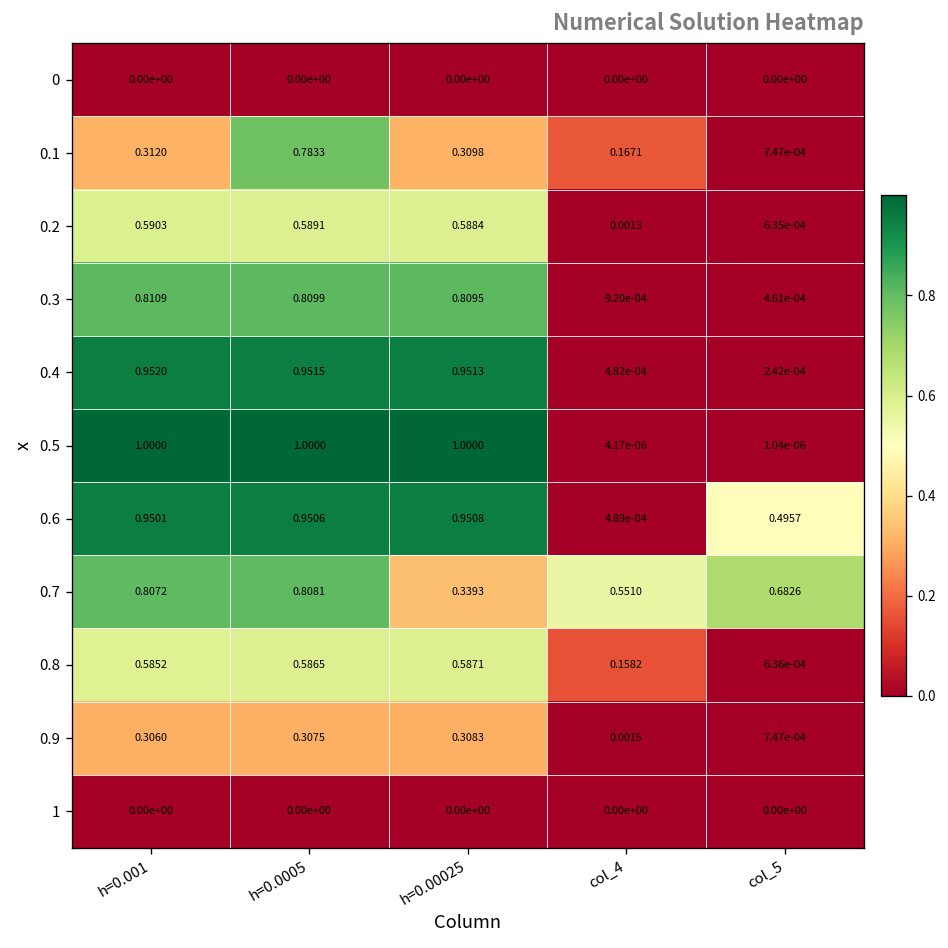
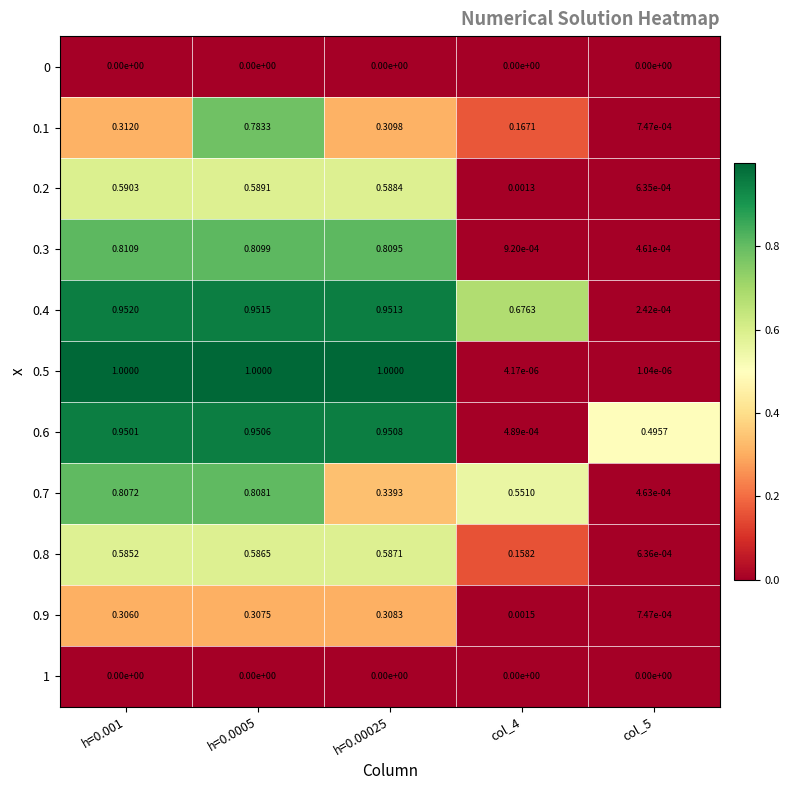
  {
    "0": {
      "h=0.001": "0.00e+00",
      "h=0.0005": "0.00e+00",
      "h=0.00025": "0.00e+00",
      "col_4": "0.00e+00",
      "col_5": "0.00e+00"
    },
    "0.1": {
      "h=0.001": "0.3120",
      "h=0.0005": "0.7833",
      "h=0.00025": "0.3098",
      "col_4": "0.1671",
      "col_5": "7.47e-04"
    },
    "0.2": {
      "h=0.001": "0.5903",
      "h=0.0005": "0.5891",
      "h=0.00025": "0.5884",
      "col_4": "0.0013",
      "col_5": "6.35e-04"
    },
    "0.3": {
      "h=0.001": "0.8109",
      "h=0.0005": "0.8099",
      "h=0.00025": "0.8095",
      "col_4": "9.20e-04",
      "col_5": "4.61e-04"
    },
    "0.4": {
      "h=0.001": "0.9520",
      "h=0.0005": "0.9515",
      "h=0.00025": "0.9513",
-     "col_4": "4.82e-04",
+     "col_4": "0.6763",
      "col_5": "2.42e-04"
    },
    "0.5": {
      "h=0.001": "1.0000",
      "h=0.0005": "1.0000",
      "h=0.00025": "1.0000",
      "col_4": "4.17e-06",
      "col_5": "1.04e-06"
    },
    "0.6": {
      "h=0.001": "0.9501",
      "h=0.0005": "0.9506",
      "h=0.00025": "0.9508",
      "col_4": "4.89e-04",
      "col_5": "0.4957"
    },
    "0.7": {
      "h=0.001": "0.8072",
      "h=0.0005": "0.8081",
      "h=0.00025": "0.3393",
      "col_4": "0.5510",
-     "col_5": "0.6826"
+     "col_5": "4.63e-04"
    },
    "0.8": {
      "h=0.001": "0.5852",
      "h=0.0005": "0.5865",
      "h=0.00025": "0.5871",
      "col_4": "0.1582",
      "col_5": "6.36e-04"
    },
    "0.9": {
      "h=0.001": "0.3060",
      "h=0.0005": "0.3075",
      "h=0.00025": "0.3083",
      "col_4": "0.0015",
      "col_5": "7.47e-04"
    },
    "1": {
      "h=0.001": "0.00e+00",
      "h=0.0005": "0.00e+00",
      "h=0.00025": "0.00e+00",
      "col_4": "0.00e+00",
      "col_5": "0.00e+00"
    }
  }
